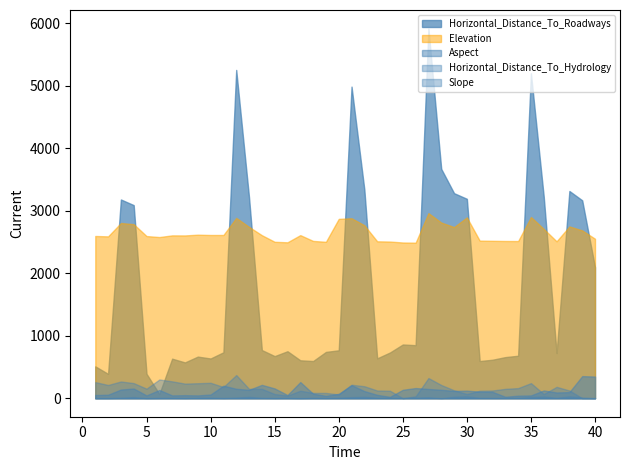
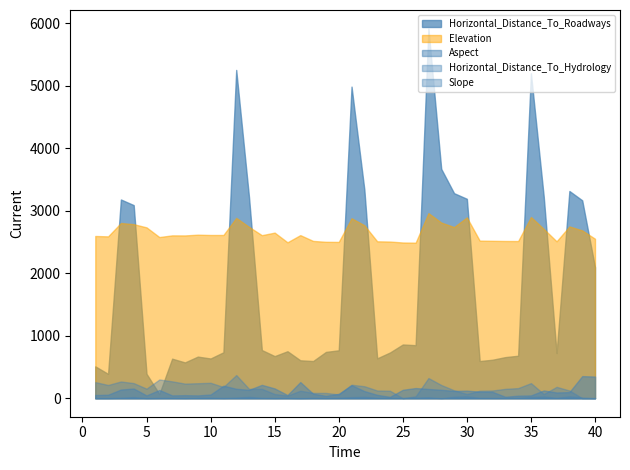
  {
    "Elevation": {
-     "5": 2600,
+     "5": 2700,
      "10": 2600,
-     "15": 2500,
-     "20": 2900,
+     "15": 2700,
+     "20": 2500,
      "25": 2500,
      "30": 2900,
      "35": 2900,
      "40": 2600
    }
  }
